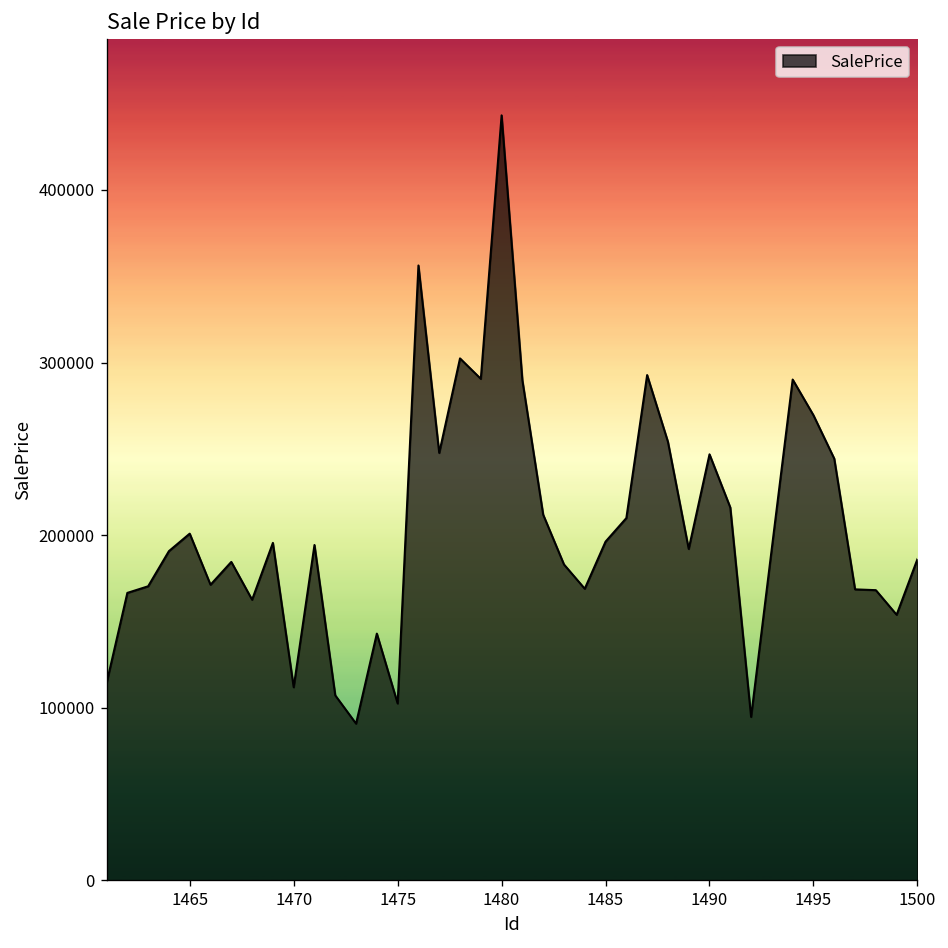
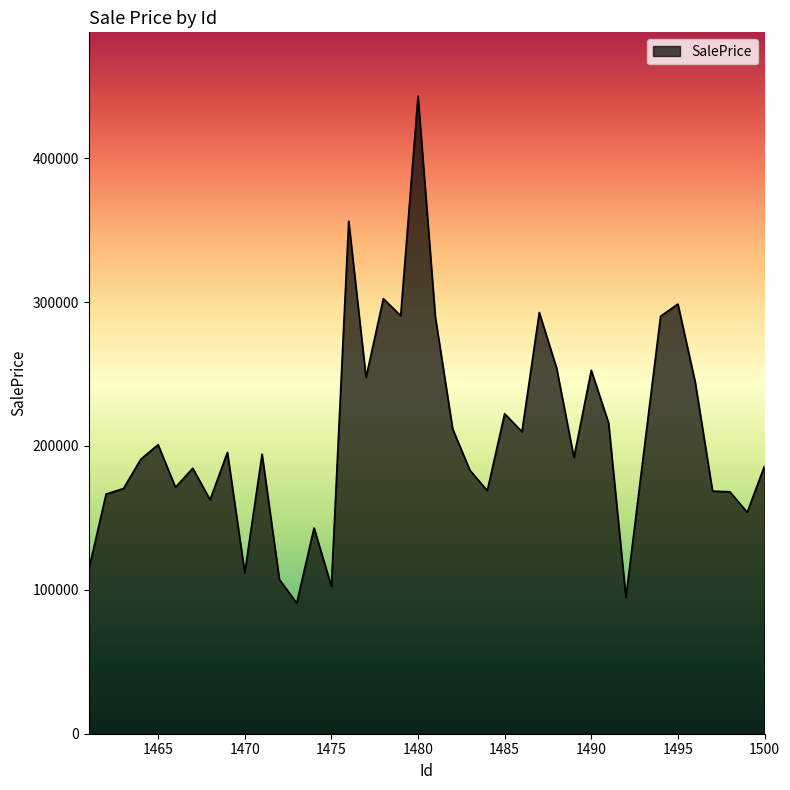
  {
    "1465": 201000,
    "1470": 112000,
    "1475": 103000,
    "1480": 443000,
-   "1485": 196000,
-   "1490": 247000,
-   "1495": 269000,
+   "1485": 222000,
+   "1490": 253000,
+   "1495": 299000,
    "1500": 186000
  }
